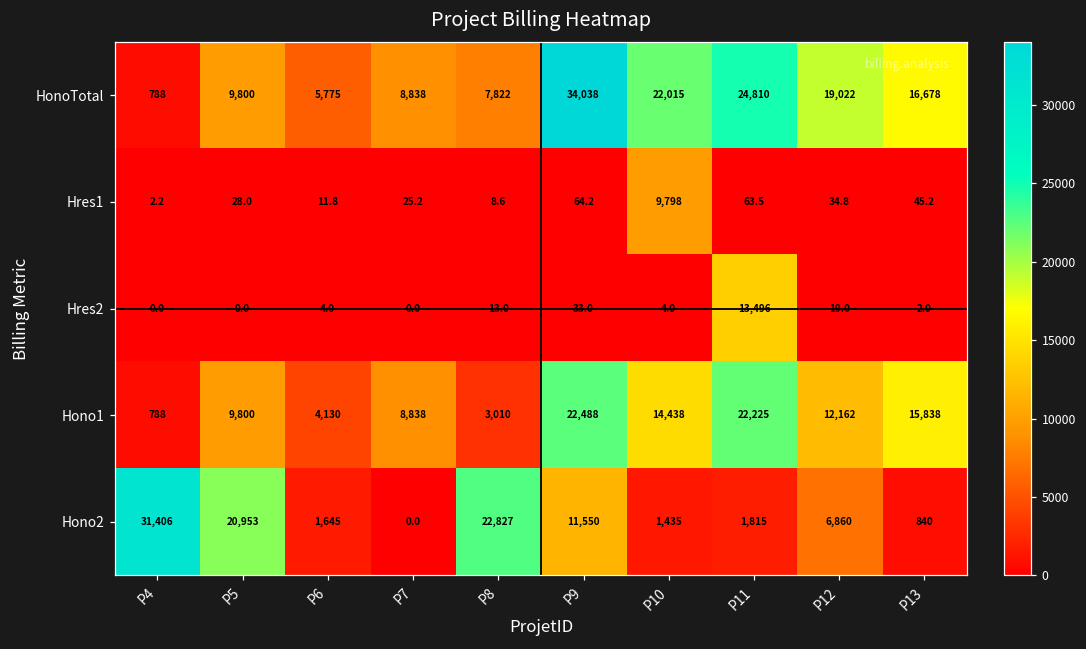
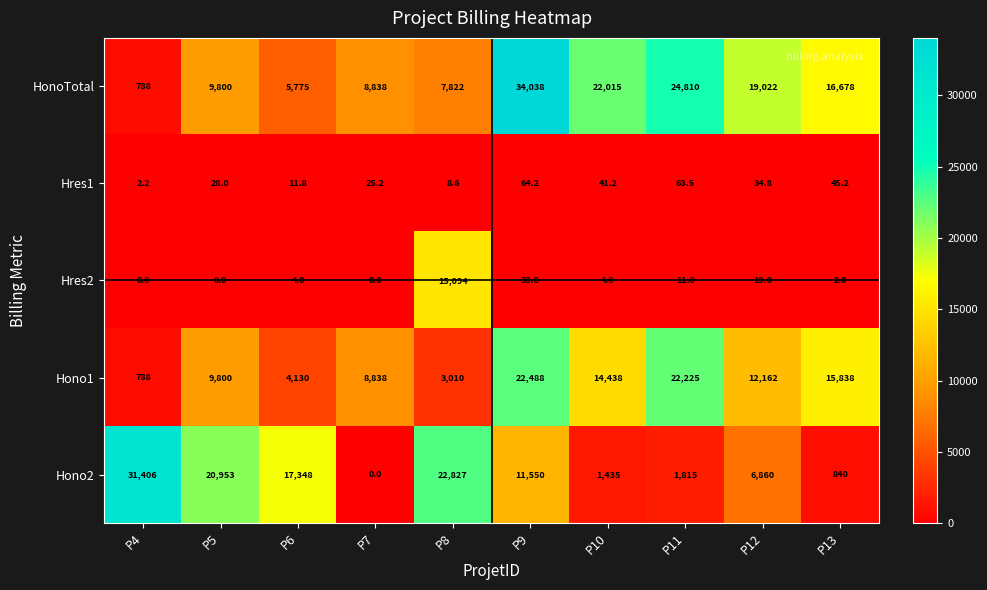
  {
    "HonoTotal": {
      "P4": "788",
      "P5": "9,800",
      "P6": "5,775",
      "P7": "8,838",
      "P8": "7,822",
      "P9": "34,038",
      "P10": "22,015",
      "P11": "24,810",
      "P12": "19,022"
    },
    "Hres1": {
      "P4": "2.2",
      "P5": "28.0",
      "P6": "11.8",
      "P7": "25.2",
      "P8": "8.6",
      "P9": "64.2",
-     "P10": "9,798",
+     "P10": "41.2",
      "P11": "63.5",
      "P12": "34.8",
      "P13": "45.2"
    },
    "Hres2": {
      "P4": "0.0",
      "P5": "0.0",
      "P6": "4.0",
      "P7": "0.0",
-     "P8": "13.0",
+     "P8": "15,094",
      "P9": "33.0",
      "P10": "4.0",
-     "P11": "13,496",
+     "P11": "11.0",
      "P12": "19.0",
      "P13": "2.0"
    },
    "Hono1": {
      "P4": "788",
      "P5": "9,800",
      "P6": "4,130",
      "P7": "8,838",
      "P8": "3,010",
      "P9": "22,488",
      "P10": "14,438",
      "P11": "22,225",
      "P12": "12,162",
      "P13": "15,838"
    },
    "Hono2": {
      "P4": "31,406",
      "P5": "20,953",
-     "P6": "1,645",
+     "P6": "17,348",
      "P7": "0.0",
      "P8": "22,827",
      "P9": "11,550",
      "P10": "1,435",
      "P11": "1,815",
      "P12": "6,860",
      "P13": "840"
    }
  }
